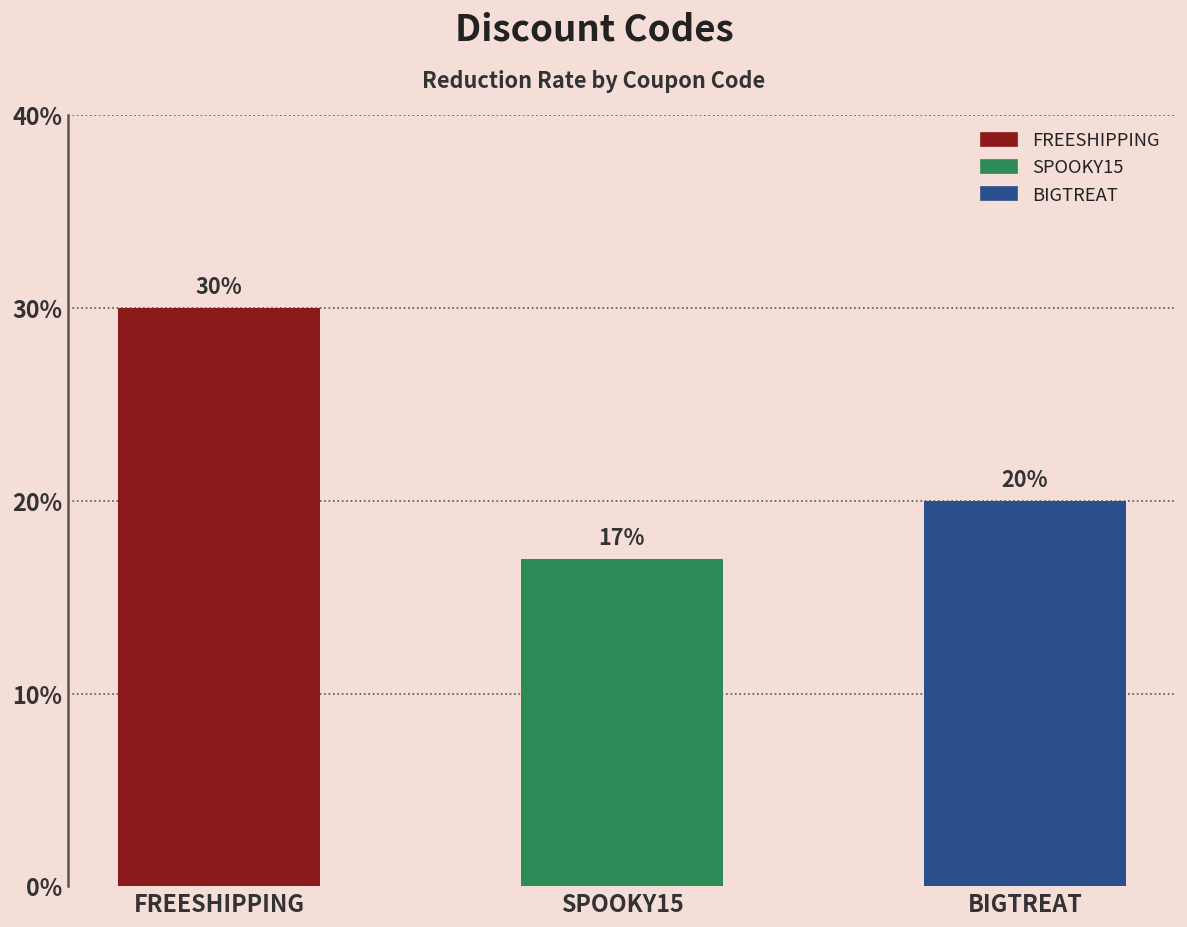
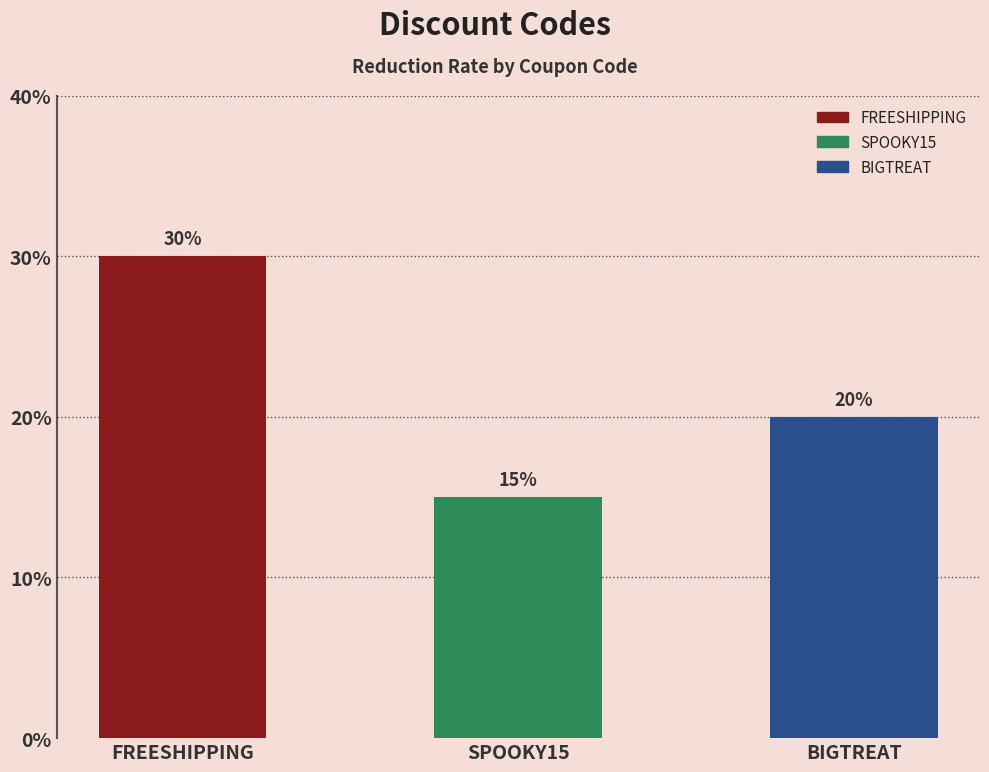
  {
    "FREESHIPPING": "30%",
-   "SPOOKY15": "17%",
+   "SPOOKY15": "15%",
    "BIGTREAT": "20%"
  }
